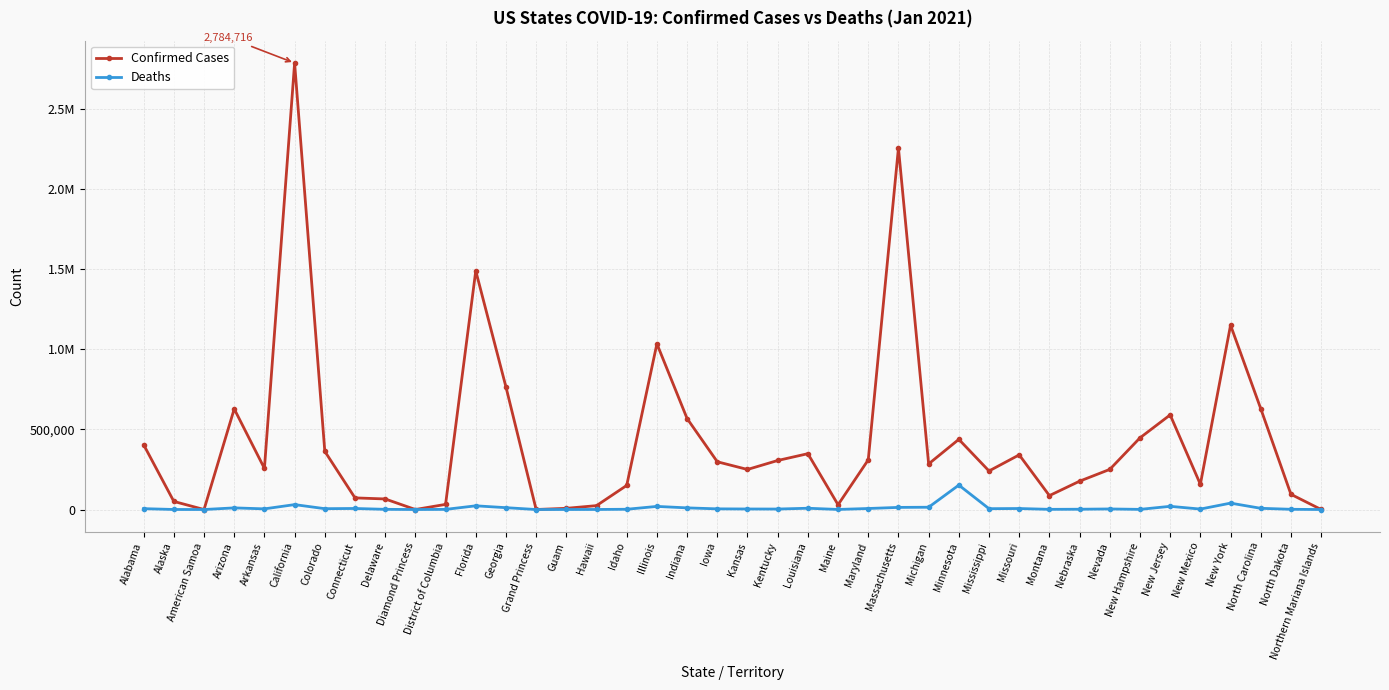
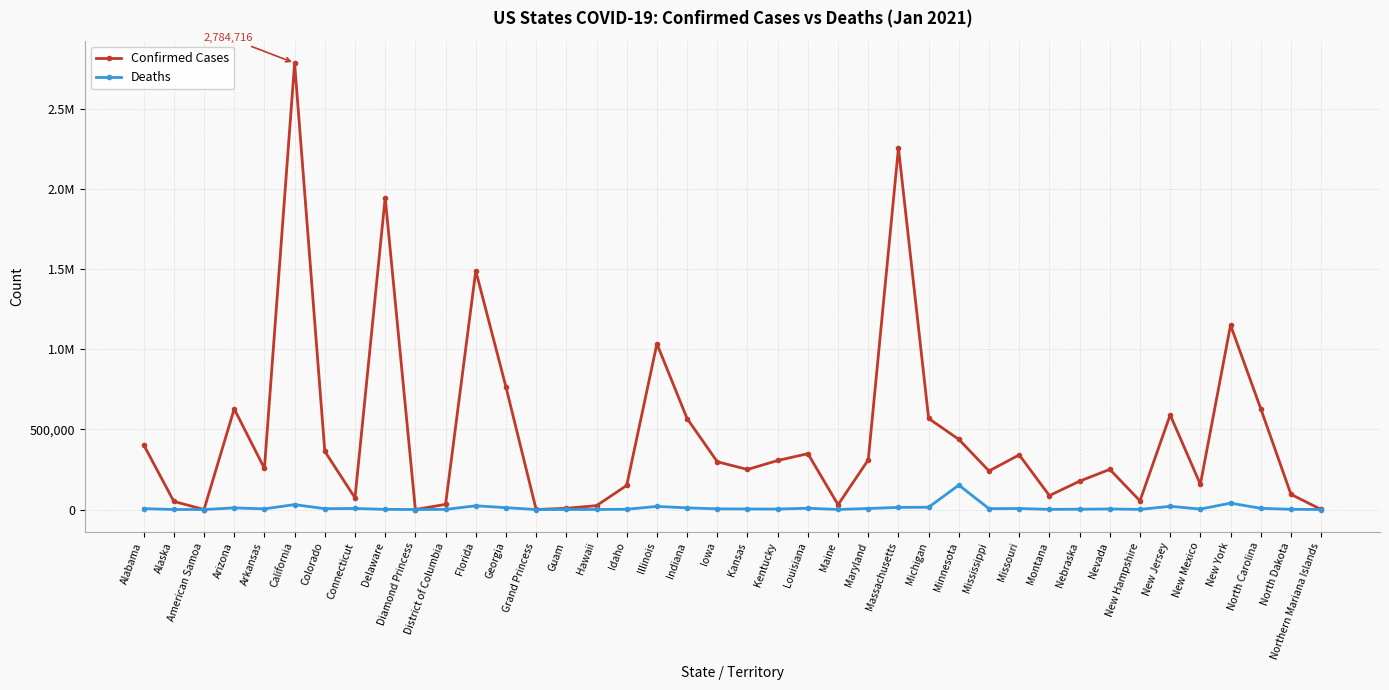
  {
    "Confirmed Cases": {
      "Alabama": "400,000",
      "Alaska": "50,000",
      "Arizona": "630,000",
      "Arkansas": "260,000",
      "Colorado": "360,000",
      "Connecticut": "70,000",
-     "Delaware": "70,000",
+     "Delaware": "1,950,000",
      "District of Columbia": "30,000",
      "Florida": "1,490,000",
      "Georgia": "760,000",
      "Hawaii": "20,000",
      "Idaho": "150,000",
      "Illinois": "1,030,000",
      "Indiana": "570,000",
      "Iowa": "300,000",
      "Kansas": "250,000",
      "Kentucky": "310,000",
      "Louisiana": "350,000",
      "Maine": "30,000",
      "Maryland": "310,000",
      "Massachusetts": "2,250,000",
-     "Michigan": "280,000",
+     "Michigan": "570,000",
      "Minnesota": "440,000",
      "Mississippi": "240,000",
      "Missouri": "340,000",
      "Montana": "90,000",
      "Nebraska": "180,000",
      "Nevada": "250,000",
-     "New Hampshire": "450,000",
+     "New Hampshire": "50,000",
      "New Jersey": "590,000",
      "New Mexico": "160,000",
      "New York": "1,150,000",
      "North Carolina": "630,000",
      "North Dakota": "90,000"
    },
    "Deaths": {
      "Alabama": "10,000",
      "Alaska": "0",
      "Arizona": "10,000",
      "Arkansas": "0",
      "California": "30,000",
      "Colorado": "10,000",
      "Connecticut": "10,000",
      "Delaware": "0",
      "District of Columbia": "0",
      "Florida": "20,000",
      "Georgia": "10,000",
      "Hawaii": "0",
      "Idaho": "0",
      "Illinois": "20,000",
      "Indiana": "10,000",
      "Iowa": "0",
      "Kansas": "0",
      "Kentucky": "0",
      "Louisiana": "10,000",
      "Maine": "0",
      "Maryland": "10,000",
      "Massachusetts": "10,000",
      "Michigan": "10,000",
      "Minnesota": "150,000",
      "Mississippi": "10,000",
      "Missouri": "10,000",
      "Montana": "0",
      "Nebraska": "0",
      "Nevada": "0",
      "New Hampshire": "0",
      "New Jersey": "20,000",
      "New Mexico": "0",
      "New York": "40,000",
      "North Carolina": "10,000",
      "North Dakota": "0"
    }
  }
